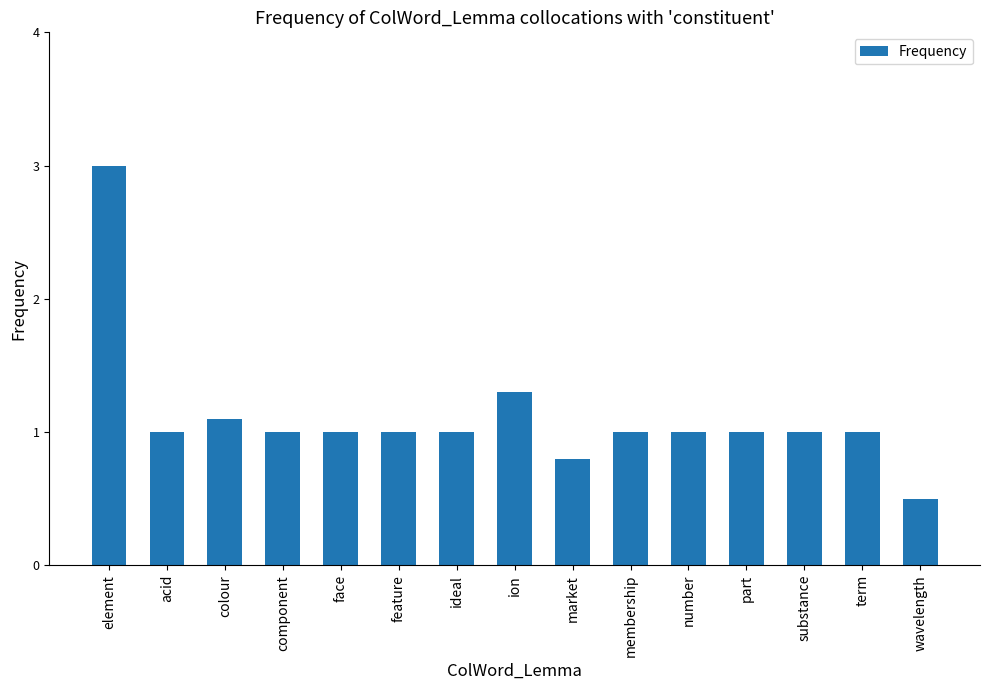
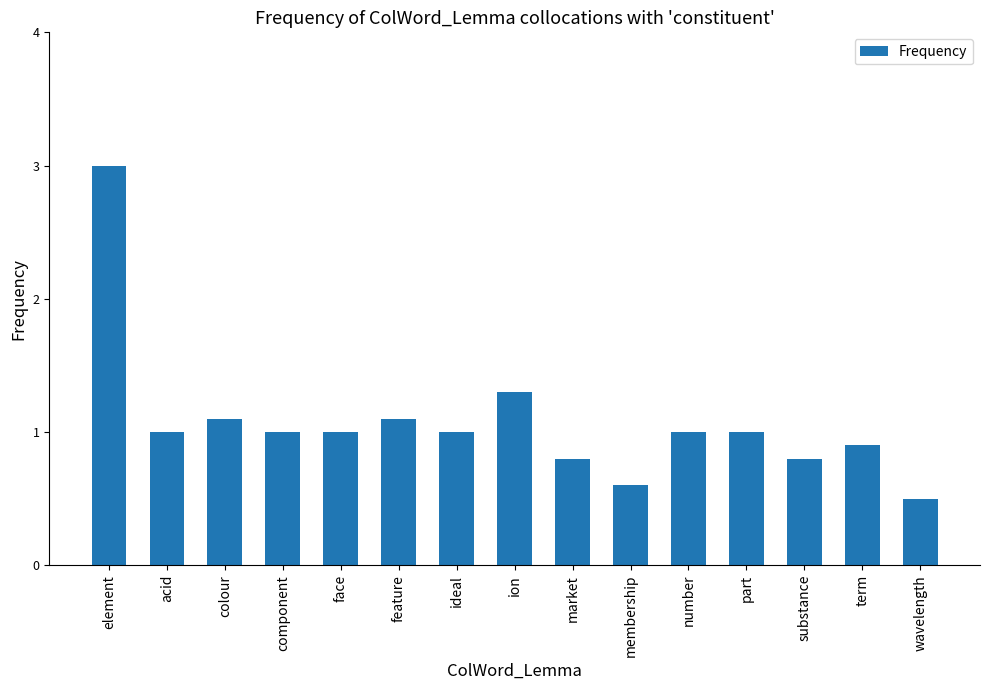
  {
    "element": 3.0,
    "acid": 1.0,
    "colour": 1.1,
    "component": 1.0,
    "face": 1.0,
-   "feature": 1.0,
+   "feature": 1.1,
    "ideal": 1.0,
    "ion": 1.3,
    "market": 0.8,
-   "membership": 1.0,
+   "membership": 0.6,
    "number": 1.0,
    "part": 1.0,
-   "substance": 1.0,
-   "term": 1.0,
+   "substance": 0.8,
+   "term": 0.9,
    "wavelength": 0.5
  }
